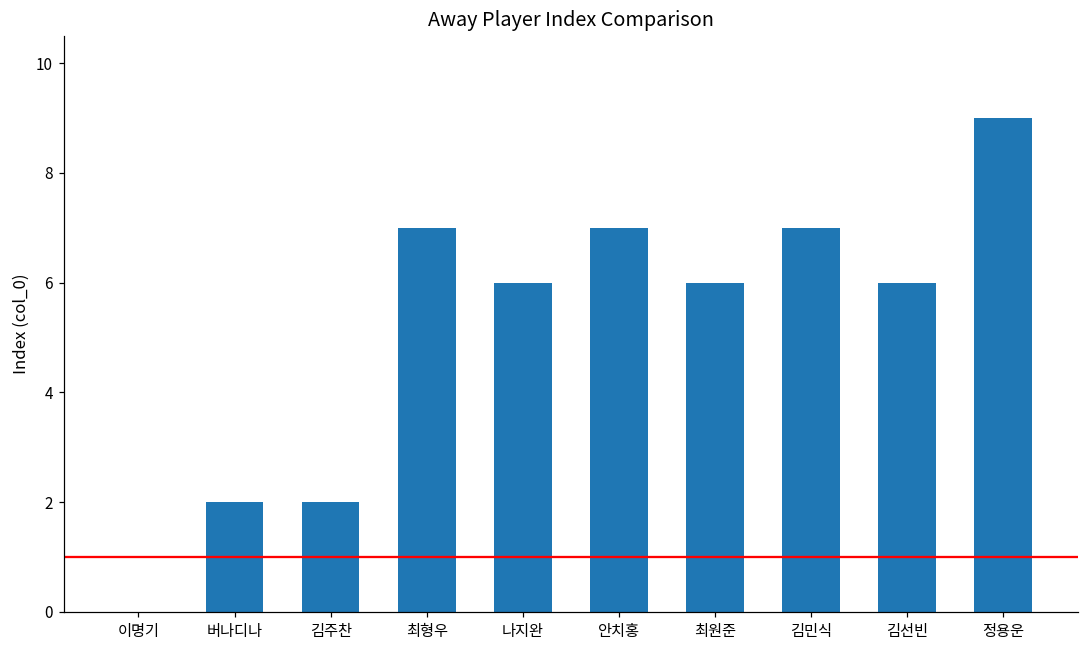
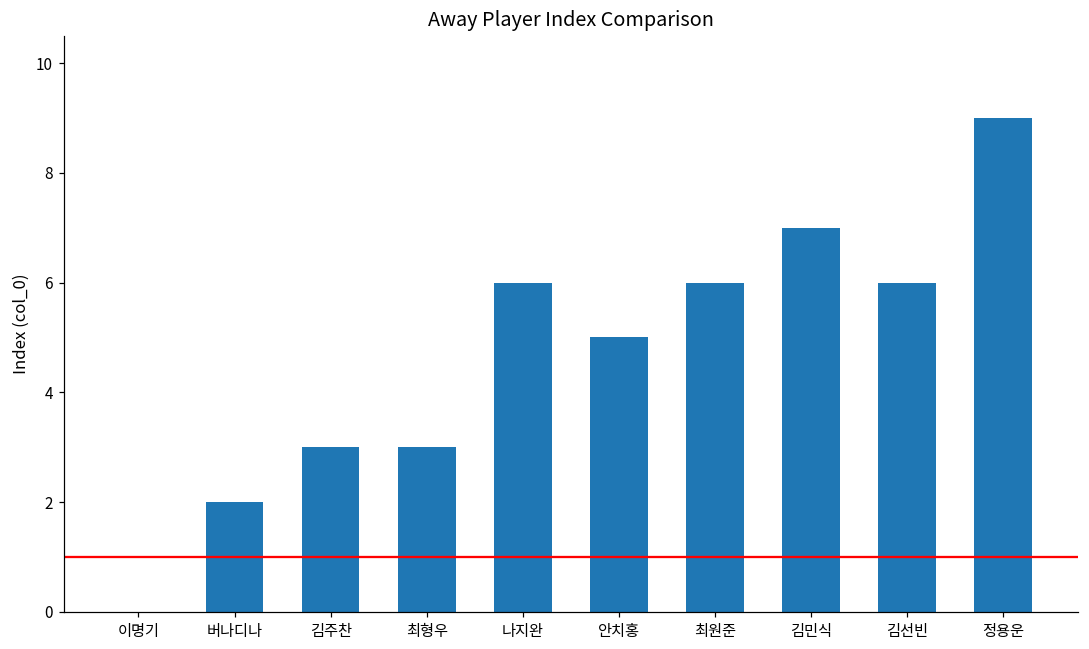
  {
    "이명기": 0,
    "버나디나": 2,
-   "김주찬": 2,
-   "최형우": 7,
+   "김주찬": 3,
+   "최형우": 3,
    "나지완": 6,
-   "안치홍": 7,
+   "안치홍": 5,
    "최원준": 6,
    "김민식": 7,
    "김선빈": 6,
    "정용운": 9
  }
